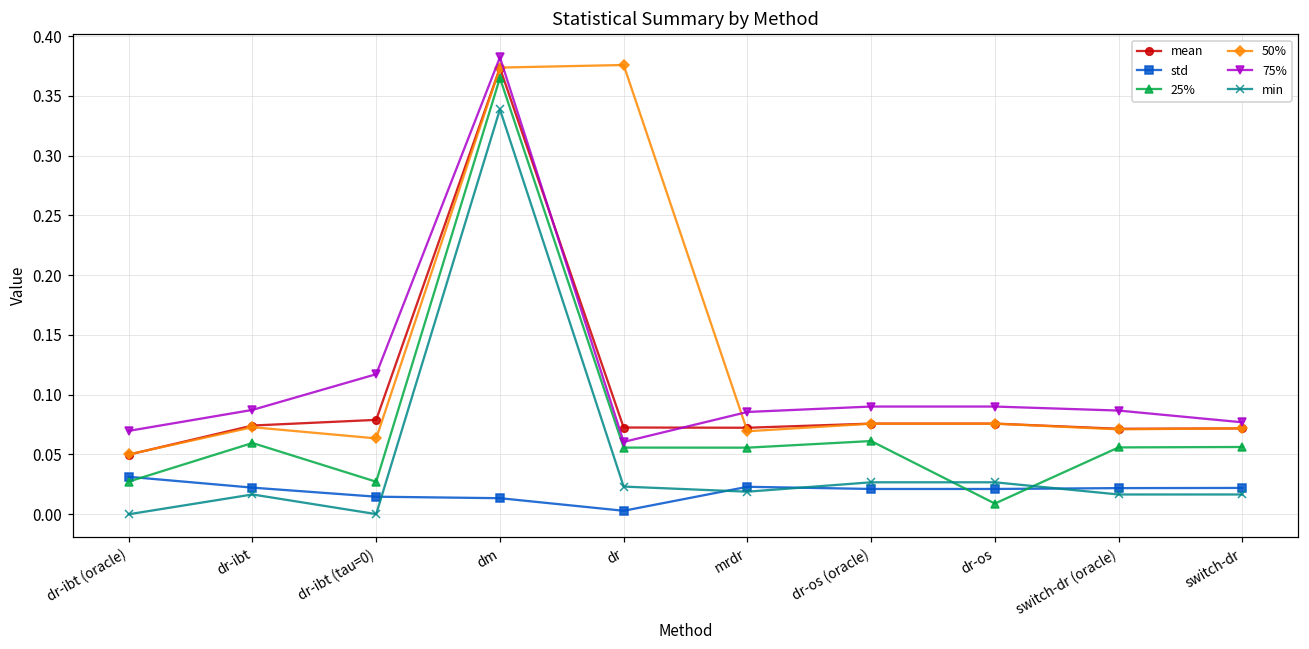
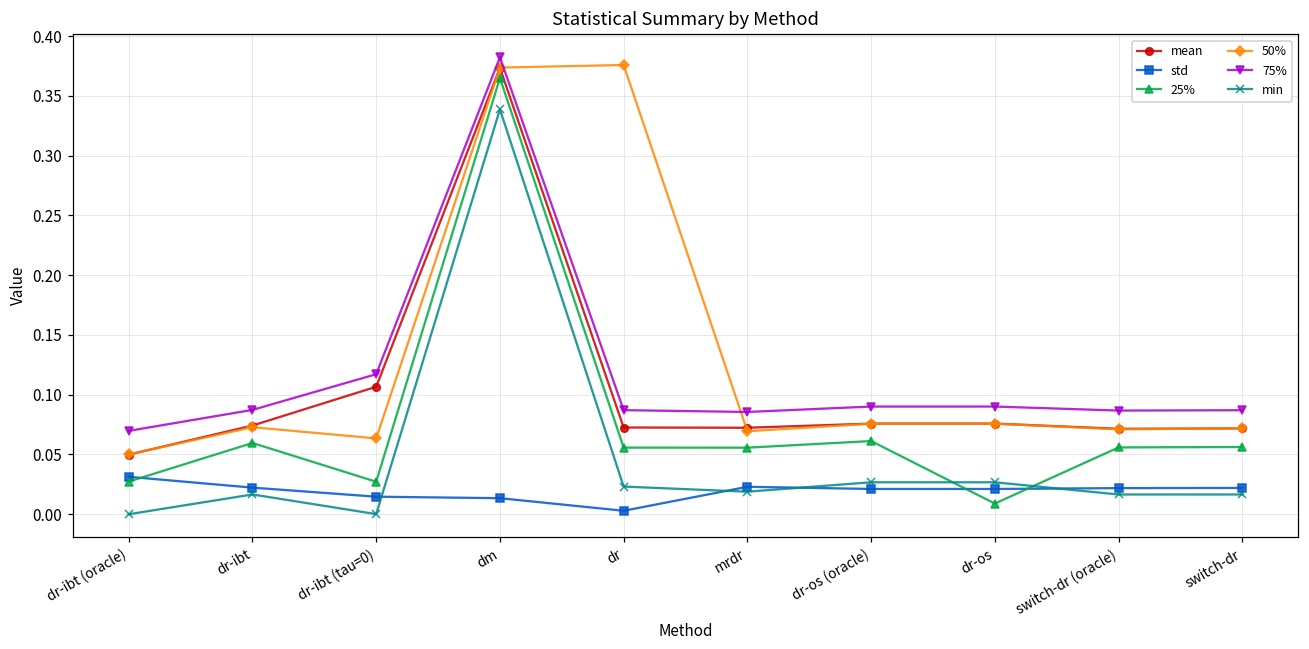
  {
    "mean": {
-     "dr-ibt (tau=0)": 0.079,
+     "dr-ibt (tau=0)": 0.107,
      "dr": 0.073,
      "mrdr": 0.072
    },
    "std": {
      "dr-ibt (oracle)": 0.031,
      "dr-ibt": 0.022,
      "dr-ibt (tau=0)": 0.015,
      "dm": 0.013,
      "dr": 0.003,
      "mrdr": 0.023,
      "dr-os (oracle)": 0.021,
      "dr-os": 0.021,
      "switch-dr (oracle)": 0.022,
      "switch-dr": 0.022
    },
    "25%": {
      "dr-ibt (oracle)": 0.027,
      "dr-ibt": 0.060,
      "dr-ibt (tau=0)": 0.027,
      "dm": 0.365,
      "dr": 0.056,
      "mrdr": 0.056,
      "dr-os (oracle)": 0.061,
      "dr-os": 0.009,
      "switch-dr (oracle)": 0.056,
      "switch-dr": 0.056
    },
    "50%": {
      "dr-ibt (tau=0)": 0.063,
      "dr": 0.376,
      "mrdr": 0.069
    },
    "75%": {
      "dr-ibt (oracle)": 0.070,
      "dr-ibt": 0.087,
      "dr-ibt (tau=0)": 0.117,
      "dm": 0.382,
-     "dr": 0.061,
+     "dr": 0.087,
      "mrdr": 0.086,
      "dr-os (oracle)": 0.090,
      "dr-os": 0.090,
      "switch-dr (oracle)": 0.087,
-     "switch-dr": 0.077
+     "switch-dr": 0.087
    },
    "min": {
      "dr-ibt (oracle)": 0.000,
      "dr-ibt": 0.017,
      "dr-ibt (tau=0)": 0.000,
      "dm": 0.339,
      "dr": 0.023,
      "mrdr": 0.019,
      "dr-os (oracle)": 0.027,
      "dr-os": 0.027,
      "switch-dr (oracle)": 0.017,
      "switch-dr": 0.017
    }
  }
